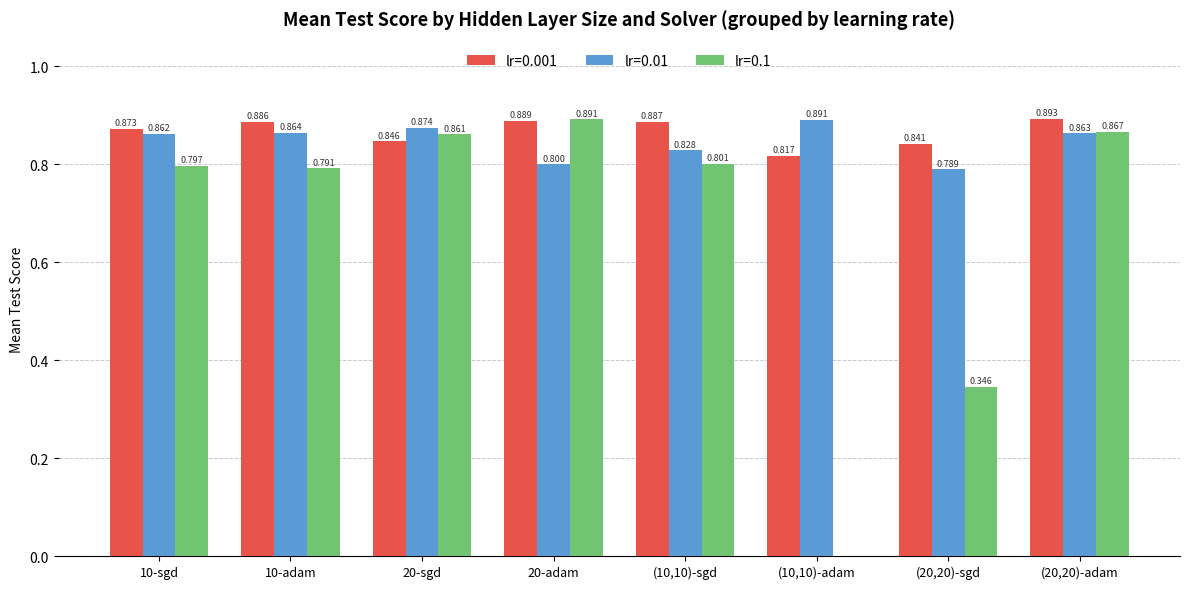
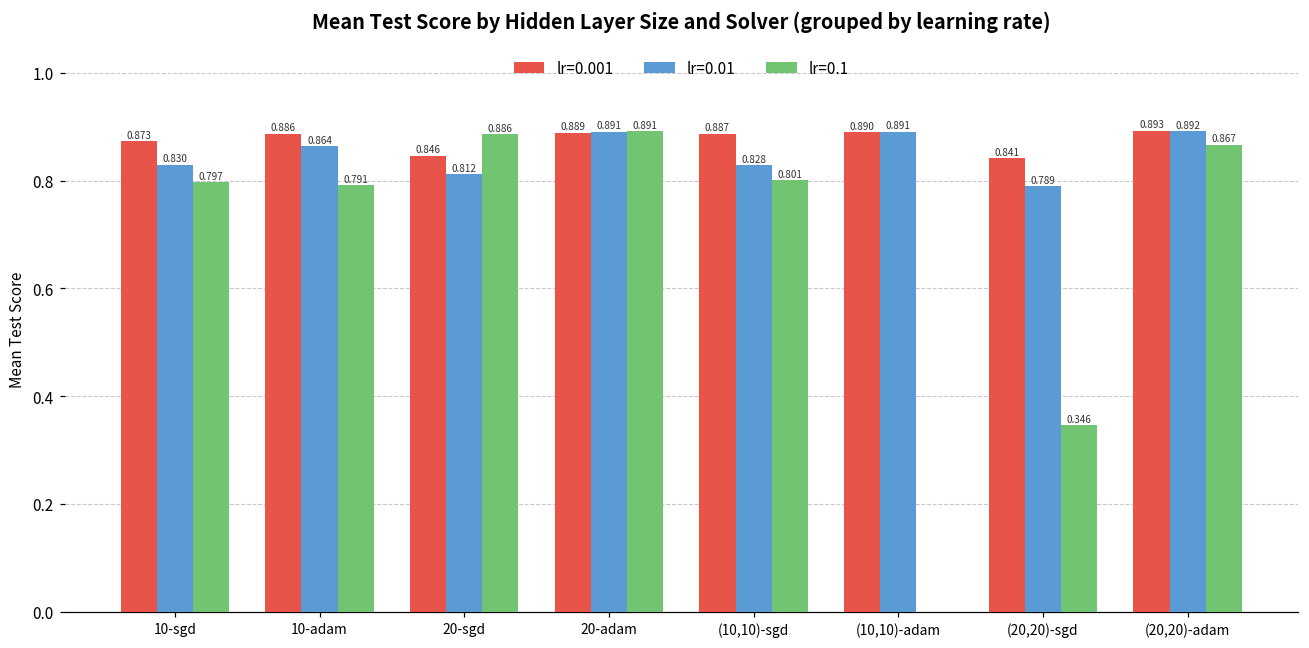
  {
    "lr=0.001": {
      "10-sgd": 0.873,
      "10-adam": 0.886,
      "20-sgd": 0.846,
      "20-adam": 0.889,
      "(10,10)-sgd": 0.887,
-     "(10,10)-adam": 0.817,
+     "(10,10)-adam": 0.890,
      "(20,20)-sgd": 0.841,
      "(20,20)-adam": 0.893
    },
    "lr=0.01": {
-     "10-sgd": 0.862,
+     "10-sgd": 0.830,
      "10-adam": 0.864,
-     "20-sgd": 0.874,
-     "20-adam": 0.800,
+     "20-sgd": 0.812,
+     "20-adam": 0.891,
      "(10,10)-sgd": 0.828,
      "(10,10)-adam": 0.891,
      "(20,20)-sgd": 0.789,
-     "(20,20)-adam": 0.863
+     "(20,20)-adam": 0.892
    },
    "lr=0.1": {
      "10-sgd": 0.797,
      "10-adam": 0.791,
-     "20-sgd": 0.861,
+     "20-sgd": 0.886,
      "20-adam": 0.891,
      "(10,10)-sgd": 0.801,
      "(20,20)-sgd": 0.346,
      "(20,20)-adam": 0.867
    }
  }
